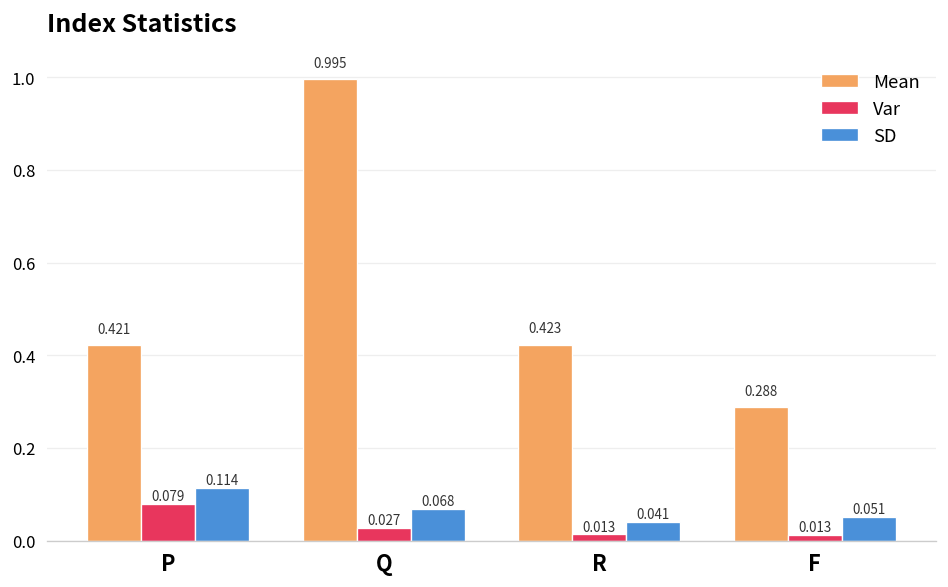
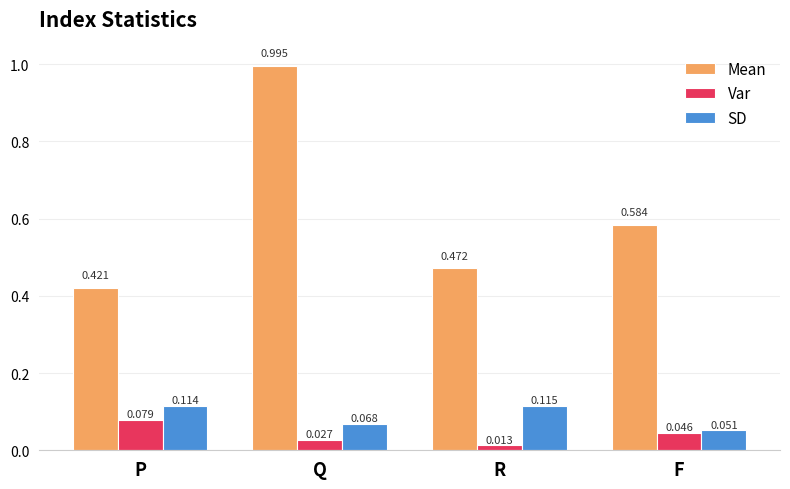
  {
    "Mean": {
      "P": 0.421,
      "Q": 0.995,
-     "R": 0.423,
-     "F": 0.288
+     "R": 0.472,
+     "F": 0.584
    },
    "Var": {
      "P": 0.079,
      "Q": 0.027,
      "R": 0.013,
-     "F": 0.013
+     "F": 0.046
    },
    "SD": {
      "P": 0.114,
      "Q": 0.068,
-     "R": 0.041,
+     "R": 0.115,
      "F": 0.051
    }
  }
